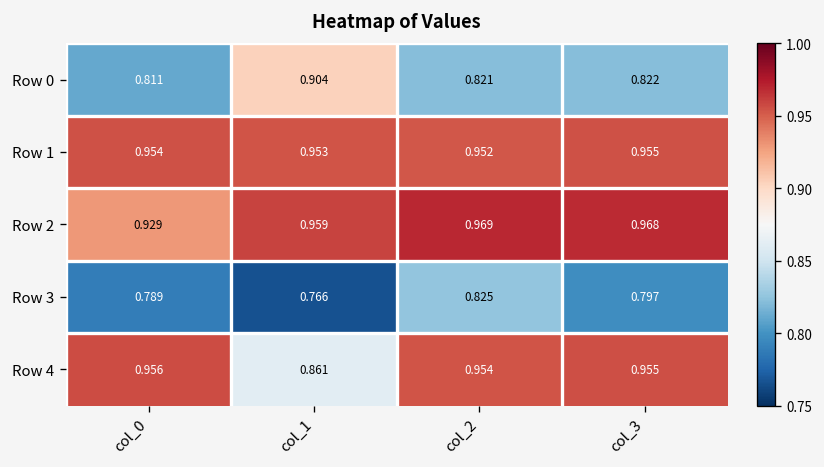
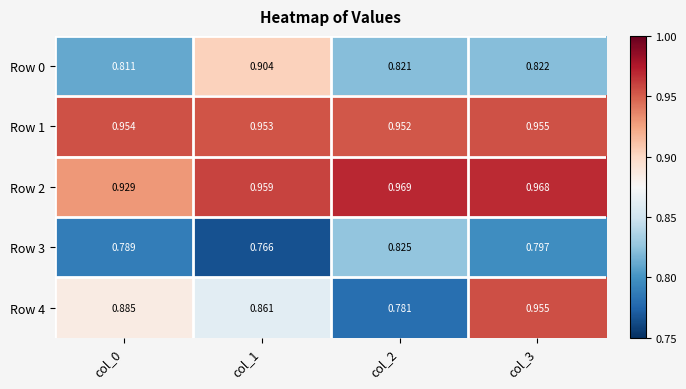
  {
    "Row 0": {
      "col_0": 0.811,
      "col_1": 0.904,
      "col_2": 0.821,
      "col_3": 0.822
    },
    "Row 1": {
      "col_0": 0.954,
      "col_1": 0.953,
      "col_2": 0.952,
      "col_3": 0.955
    },
    "Row 2": {
      "col_0": 0.929,
      "col_1": 0.959,
      "col_2": 0.969,
      "col_3": 0.968
    },
    "Row 3": {
      "col_0": 0.789,
      "col_1": 0.766,
      "col_2": 0.825,
      "col_3": 0.797
    },
    "Row 4": {
-     "col_0": 0.956,
+     "col_0": 0.885,
      "col_1": 0.861,
-     "col_2": 0.954,
+     "col_2": 0.781,
      "col_3": 0.955
    }
  }
